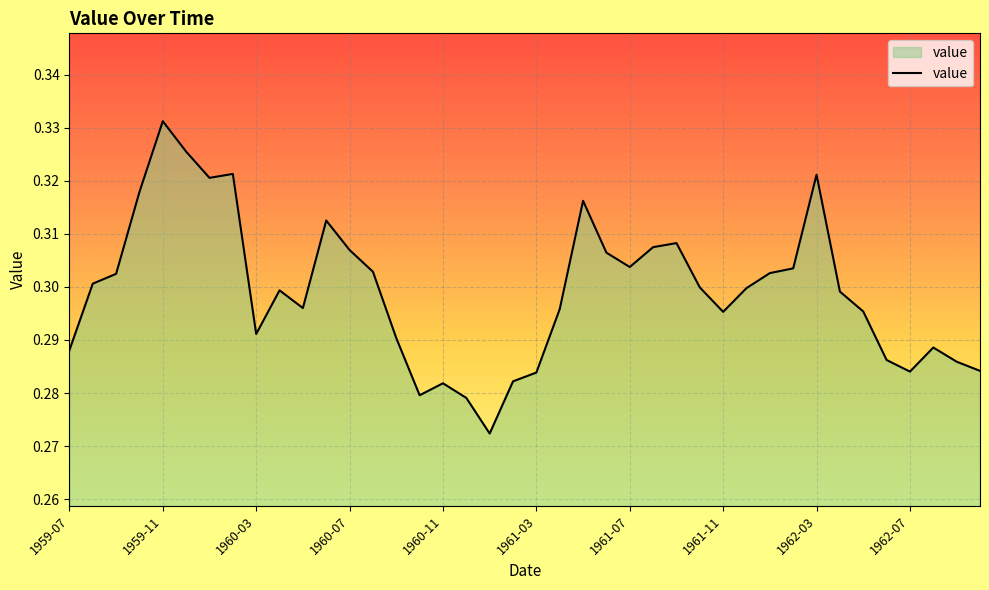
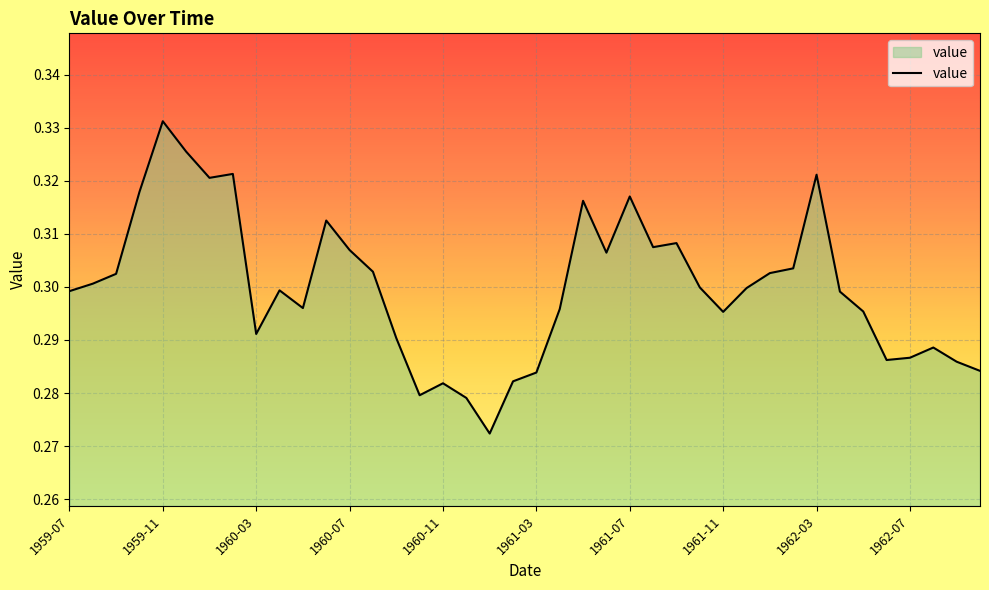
  {
-   "1959-07": 0.288,
+   "1959-07": 0.299,
    "1959-11": 0.331,
    "1960-03": 0.291,
    "1960-07": 0.307,
    "1960-11": 0.282,
    "1961-03": 0.284,
-   "1961-07": 0.304,
+   "1961-07": 0.317,
    "1961-11": 0.295,
    "1962-03": 0.321,
-   "1962-07": 0.284
+   "1962-07": 0.287
  }
